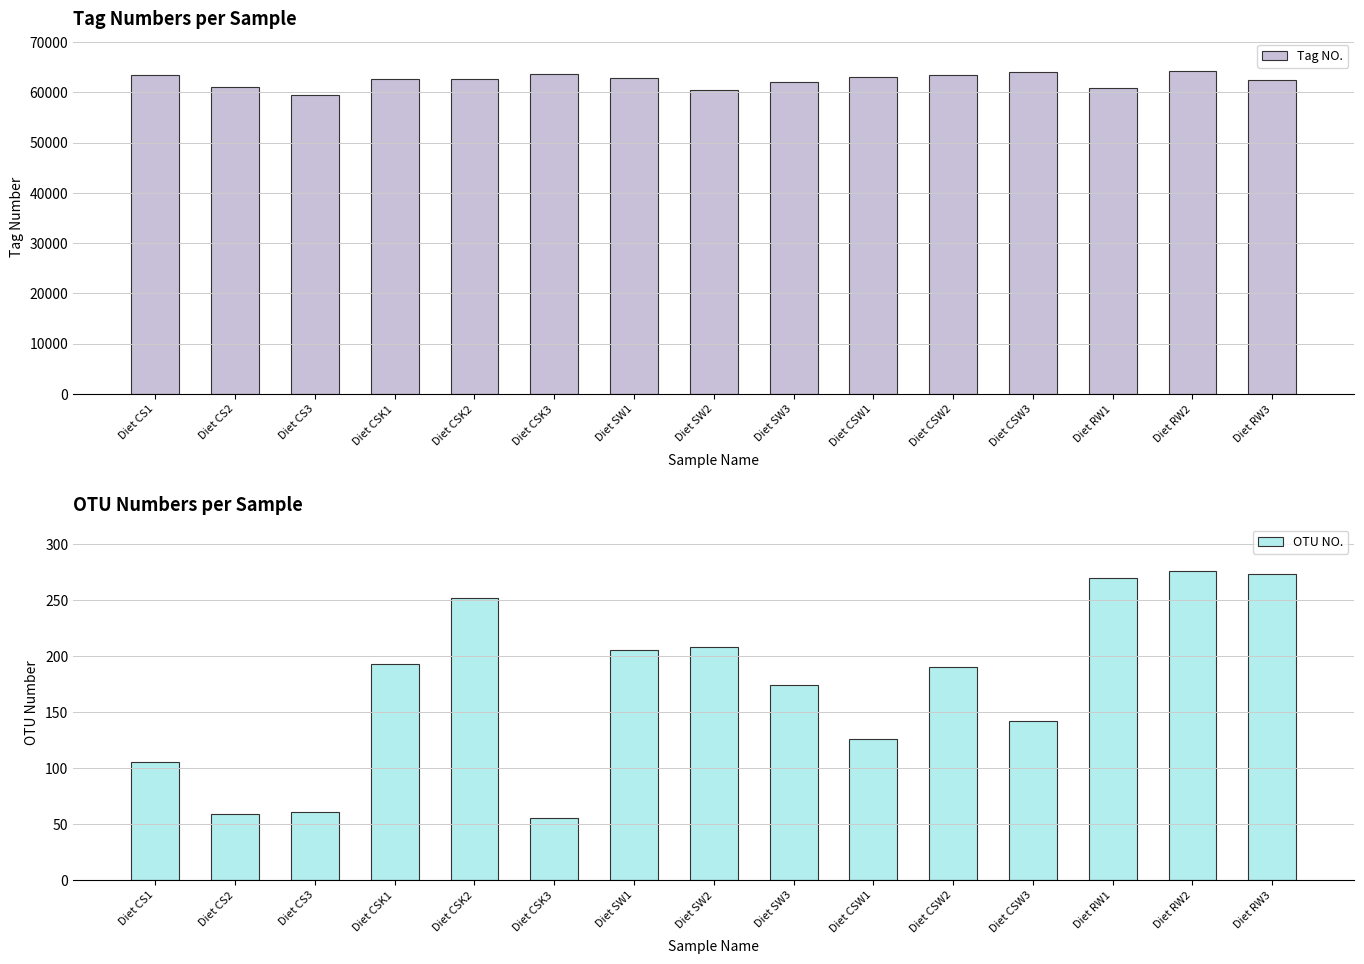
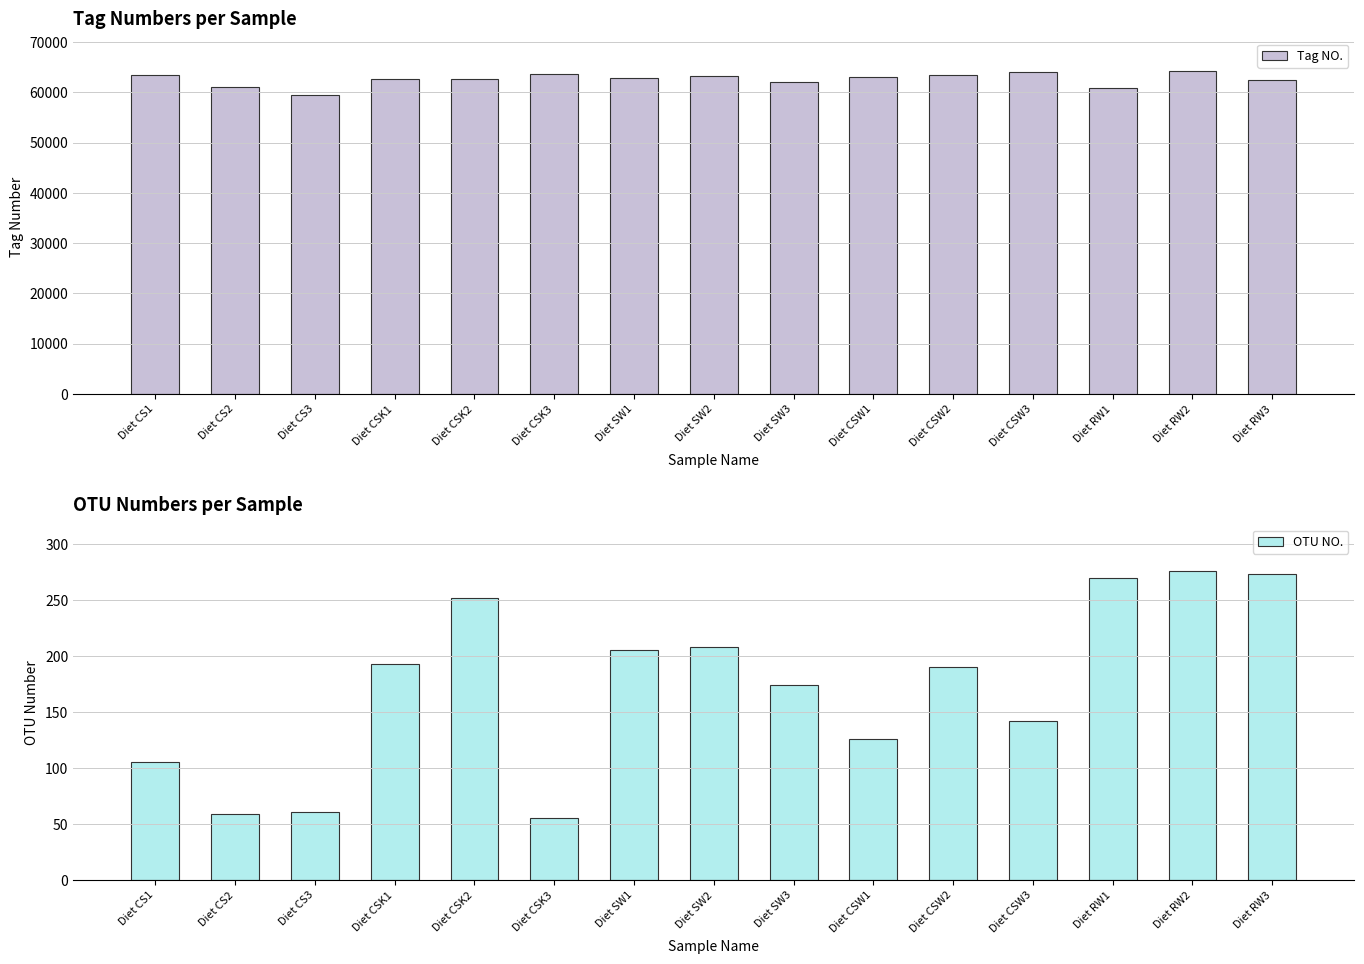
  {
    "Tag Numbers per Sample": {
      "Diet CS1": 63000,
      "Diet CS2": 61000,
      "Diet CS3": 59000,
      "Diet CSK1": 63000,
      "Diet CSK2": 63000,
      "Diet CSK3": 64000,
      "Diet SW1": 63000,
-     "Diet SW2": 60000,
+     "Diet SW2": 63000,
      "Diet SW3": 62000,
      "Diet CSW1": 63000,
      "Diet CSW2": 63000,
      "Diet CSW3": 64000,
      "Diet RW1": 61000,
      "Diet RW2": 64000,
      "Diet RW3": 62000
    },
    "OTU Numbers per Sample": {
      "Diet CS1": 105,
      "Diet CS2": 59,
      "Diet CS3": 61,
      "Diet CSK1": 193,
      "Diet CSK2": 252,
      "Diet CSK3": 55,
      "Diet SW1": 205,
      "Diet SW2": 208,
      "Diet SW3": 174,
      "Diet CSW1": 126,
      "Diet CSW2": 190,
      "Diet CSW3": 142,
      "Diet RW1": 270,
      "Diet RW2": 276,
      "Diet RW3": 273
    }
  }
